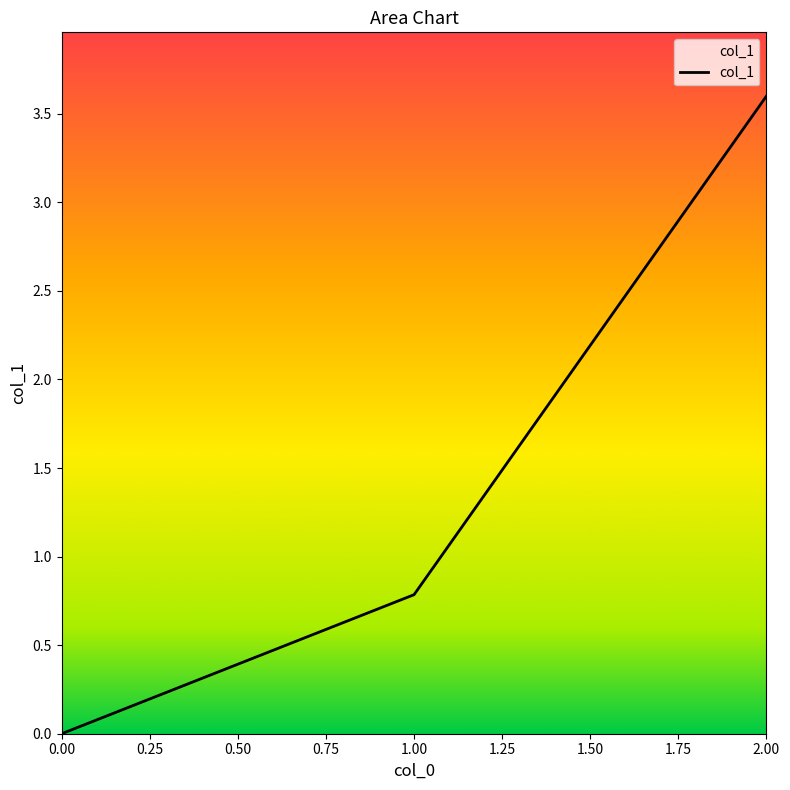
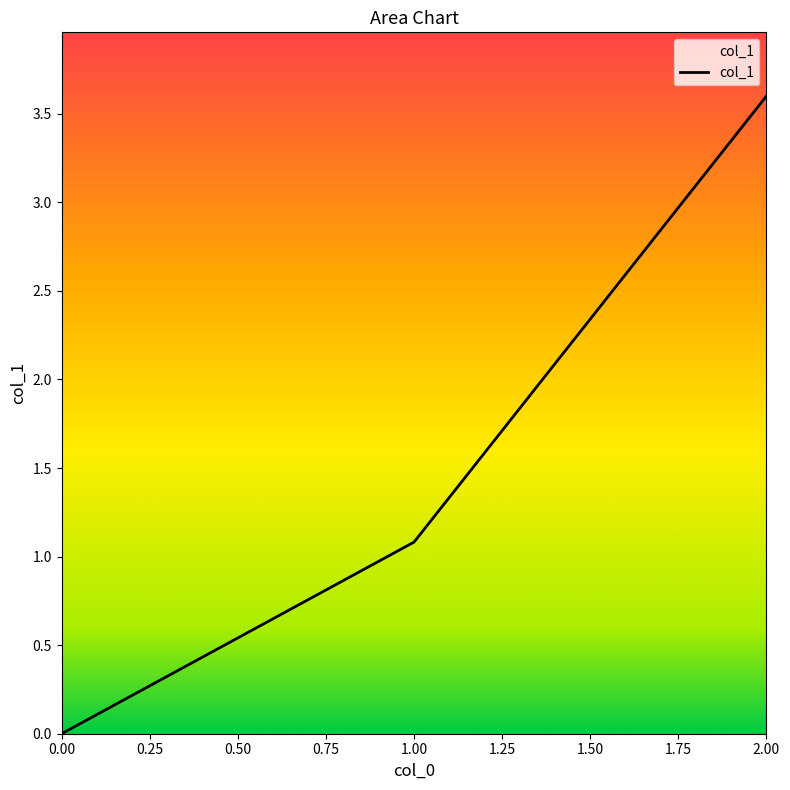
  {
    "0.00": 0.00,
-   "1.00": 0.78,
+   "1.00": 1.08,
    "2.00": 3.60
  }
